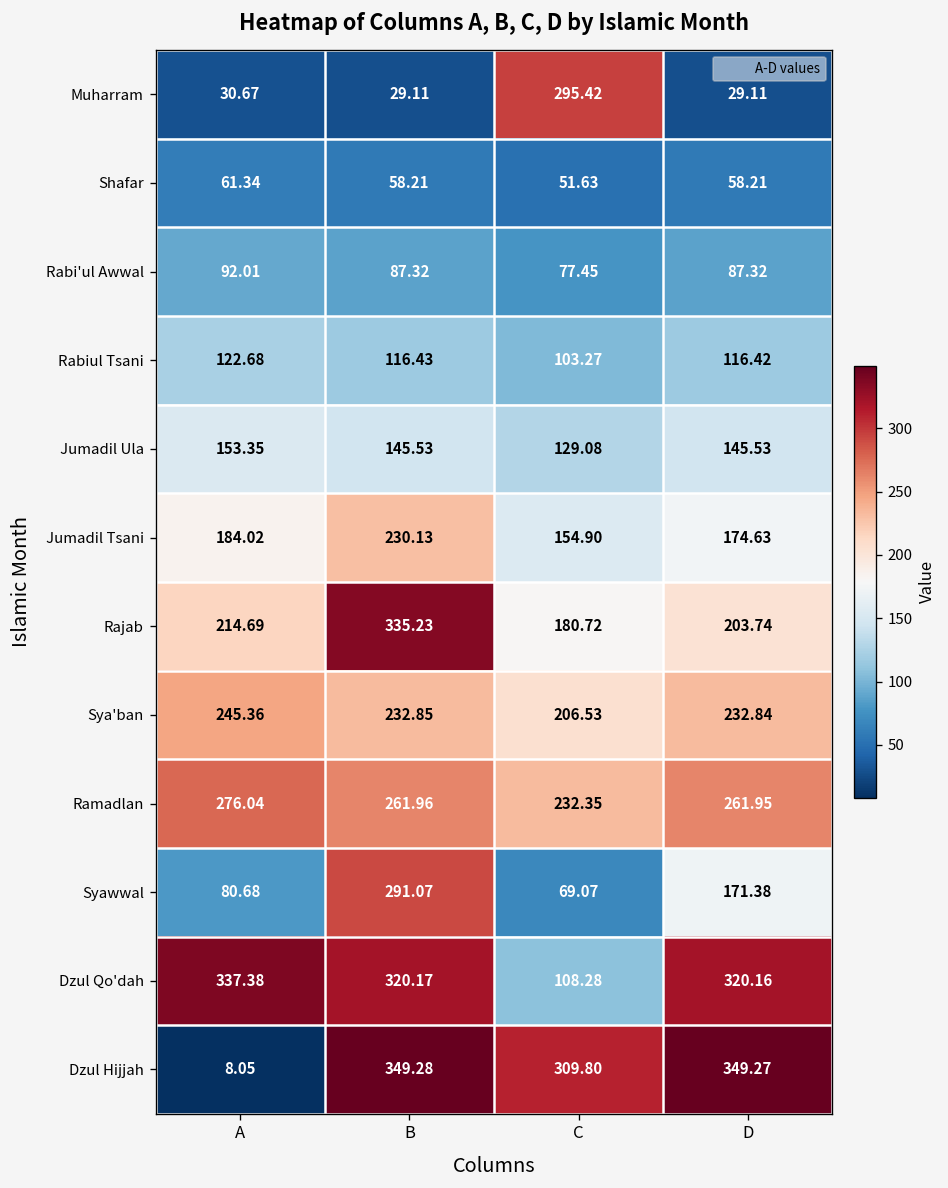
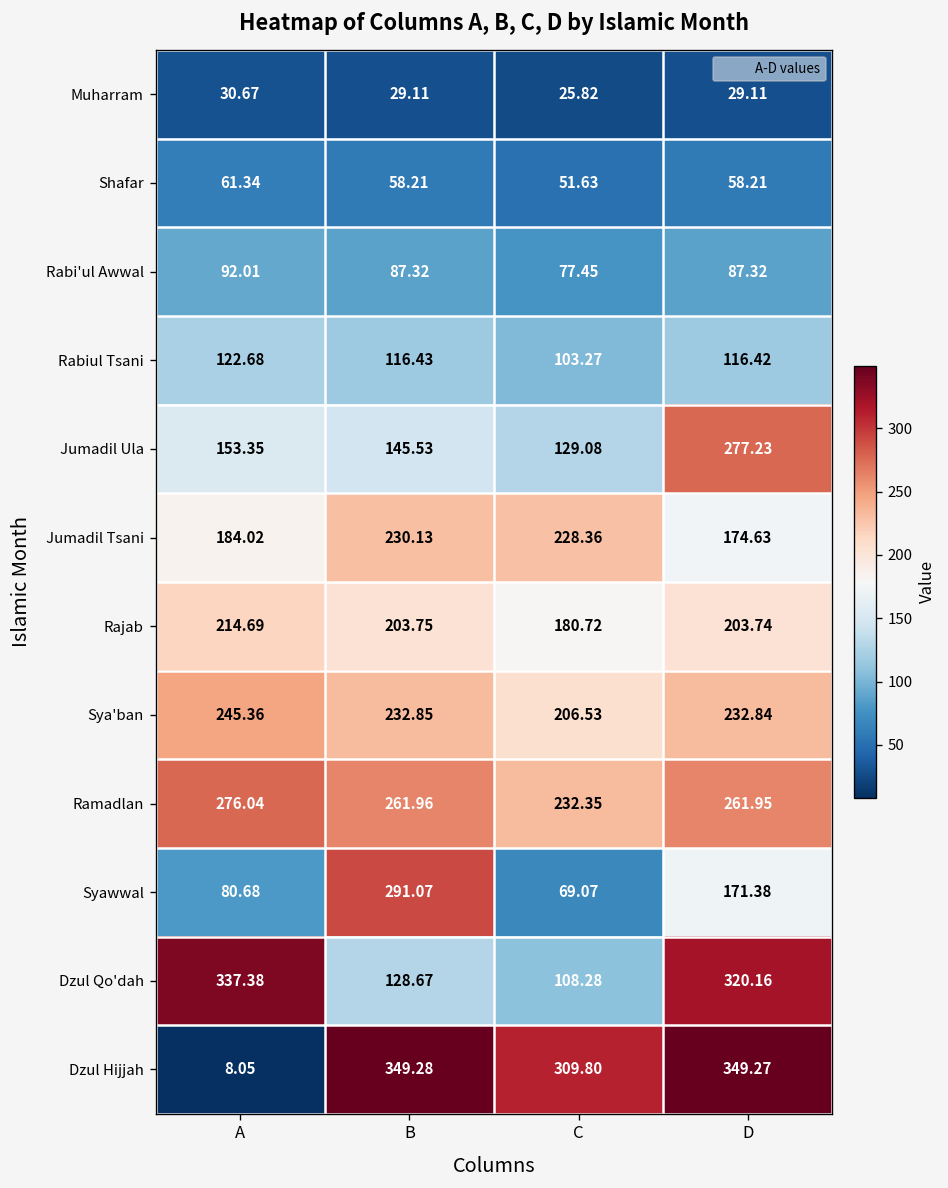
  {
    "Muharram": {
      "A": 30.67,
      "B": 29.11,
-     "C": 295.42,
+     "C": 25.82,
      "D": 29.11
    },
    "Shafar": {
      "A": 61.34,
      "B": 58.21,
      "C": 51.63,
      "D": 58.21
    },
    "Rabi'ul Awwal": {
      "A": 92.01,
      "B": 87.32,
      "C": 77.45,
      "D": 87.32
    },
    "Rabiul Tsani": {
      "A": 122.68,
      "B": 116.43,
      "C": 103.27,
      "D": 116.42
    },
    "Jumadil Ula": {
      "A": 153.35,
      "B": 145.53,
      "C": 129.08,
-     "D": 145.53
+     "D": 277.23
    },
    "Jumadil Tsani": {
      "A": 184.02,
      "B": 230.13,
-     "C": 154.90,
+     "C": 228.36,
      "D": 174.63
    },
    "Rajab": {
      "A": 214.69,
-     "B": 335.23,
+     "B": 203.75,
      "C": 180.72,
      "D": 203.74
    },
    "Sya'ban": {
      "A": 245.36,
      "B": 232.85,
      "C": 206.53,
      "D": 232.84
    },
    "Ramadlan": {
      "A": 276.04,
      "B": 261.96,
      "C": 232.35,
      "D": 261.95
    },
    "Syawwal": {
      "A": 80.68,
      "B": 291.07,
      "C": 69.07,
      "D": 171.38
    },
    "Dzul Qo'dah": {
      "A": 337.38,
-     "B": 320.17,
+     "B": 128.67,
      "C": 108.28,
      "D": 320.16
    },
    "Dzul Hijjah": {
      "A": 8.05,
      "B": 349.28,
      "C": 309.80,
      "D": 349.27
    }
  }
